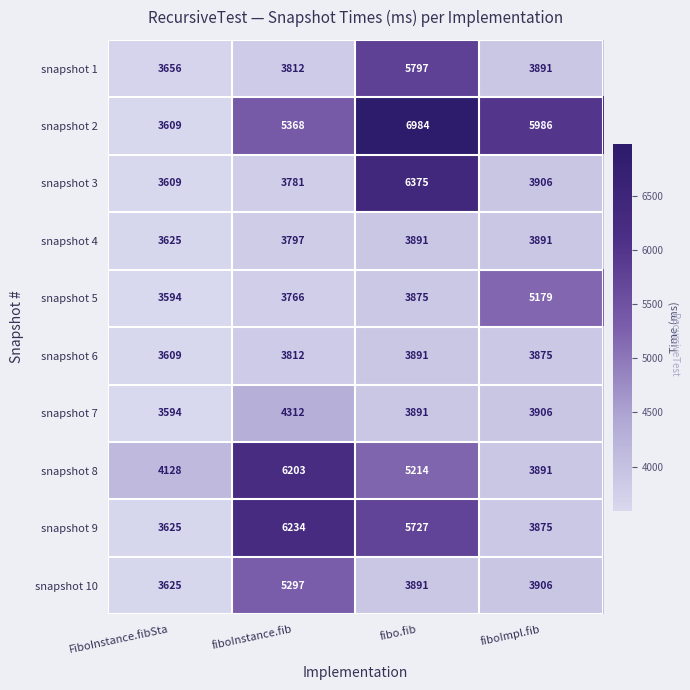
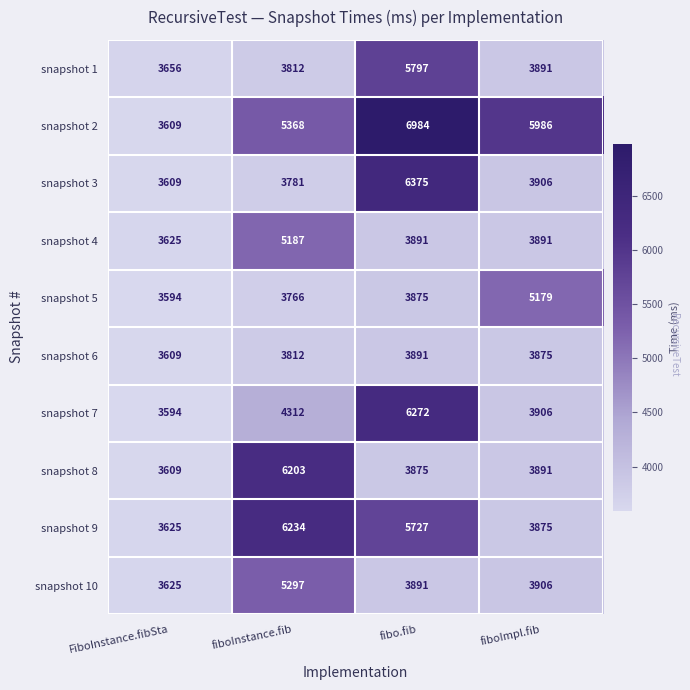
  {
    "snapshot 1": {
      "FiboInstance.fibSta": 3656,
      "fiboInstance.fib": 3812,
      "fibo.fib": 5797,
      "fiboImpl.fib": 3891
    },
    "snapshot 2": {
      "FiboInstance.fibSta": 3609,
      "fiboInstance.fib": 5368,
      "fibo.fib": 6984,
      "fiboImpl.fib": 5986
    },
    "snapshot 3": {
      "FiboInstance.fibSta": 3609,
      "fiboInstance.fib": 3781,
      "fibo.fib": 6375,
      "fiboImpl.fib": 3906
    },
    "snapshot 4": {
      "FiboInstance.fibSta": 3625,
-     "fiboInstance.fib": 3797,
+     "fiboInstance.fib": 5187,
      "fibo.fib": 3891,
      "fiboImpl.fib": 3891
    },
    "snapshot 5": {
      "FiboInstance.fibSta": 3594,
      "fiboInstance.fib": 3766,
      "fibo.fib": 3875,
      "fiboImpl.fib": 5179
    },
    "snapshot 6": {
      "FiboInstance.fibSta": 3609,
      "fiboInstance.fib": 3812,
      "fibo.fib": 3891,
      "fiboImpl.fib": 3875
    },
    "snapshot 7": {
      "FiboInstance.fibSta": 3594,
      "fiboInstance.fib": 4312,
-     "fibo.fib": 3891,
+     "fibo.fib": 6272,
      "fiboImpl.fib": 3906
    },
    "snapshot 8": {
-     "FiboInstance.fibSta": 4128,
+     "FiboInstance.fibSta": 3609,
      "fiboInstance.fib": 6203,
-     "fibo.fib": 5214,
+     "fibo.fib": 3875,
      "fiboImpl.fib": 3891
    },
    "snapshot 9": {
      "FiboInstance.fibSta": 3625,
      "fiboInstance.fib": 6234,
      "fibo.fib": 5727,
      "fiboImpl.fib": 3875
    },
    "snapshot 10": {
      "FiboInstance.fibSta": 3625,
      "fiboInstance.fib": 5297,
      "fibo.fib": 3891,
      "fiboImpl.fib": 3906
    }
  }
